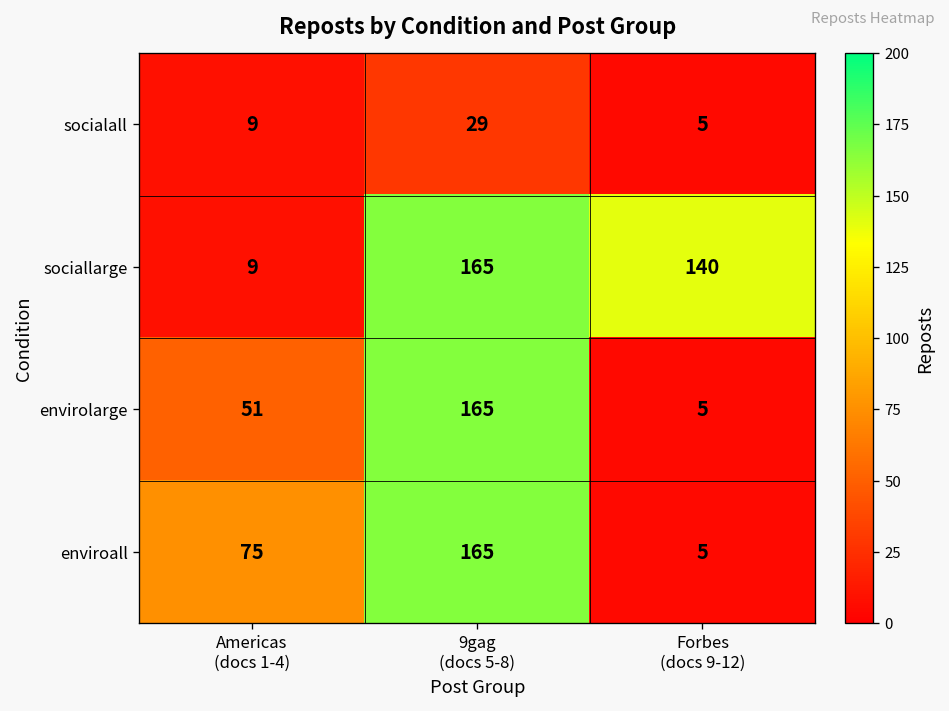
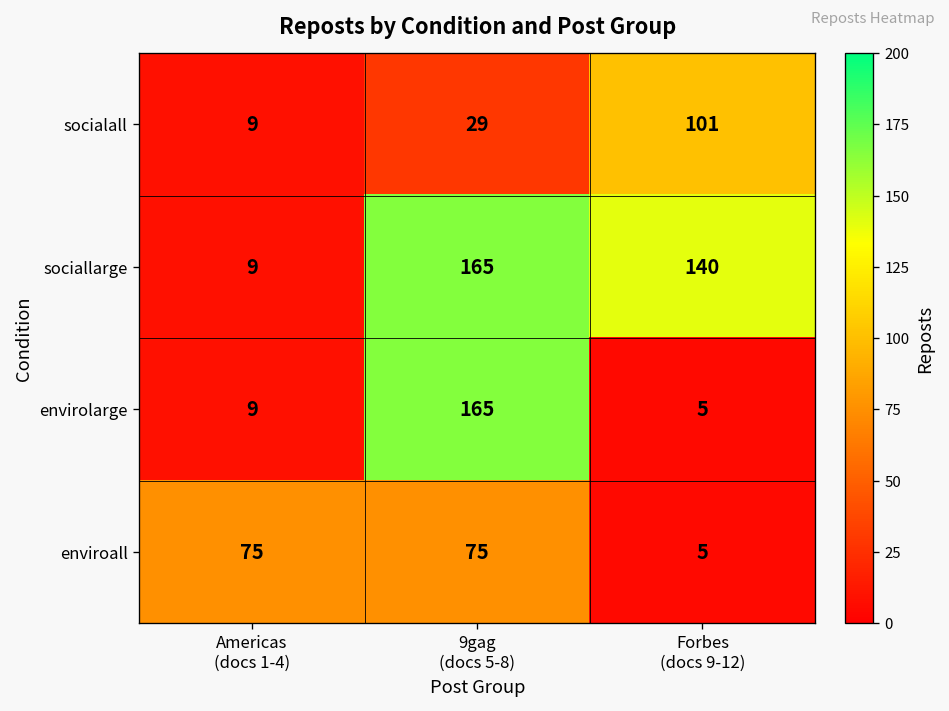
  {
    "socialall": {
      "Americas (docs 1-4)": 9,
      "9gag (docs 5-8)": 29,
-     "Forbes (docs 9-12)": 5
+     "Forbes (docs 9-12)": 101
    },
    "sociallarge": {
      "Americas (docs 1-4)": 9,
      "9gag (docs 5-8)": 165,
      "Forbes (docs 9-12)": 140
    },
    "envirolarge": {
-     "Americas (docs 1-4)": 51,
+     "Americas (docs 1-4)": 9,
      "9gag (docs 5-8)": 165,
      "Forbes (docs 9-12)": 5
    },
    "enviroall": {
      "Americas (docs 1-4)": 75,
-     "9gag (docs 5-8)": 165,
+     "9gag (docs 5-8)": 75,
      "Forbes (docs 9-12)": 5
    }
  }
